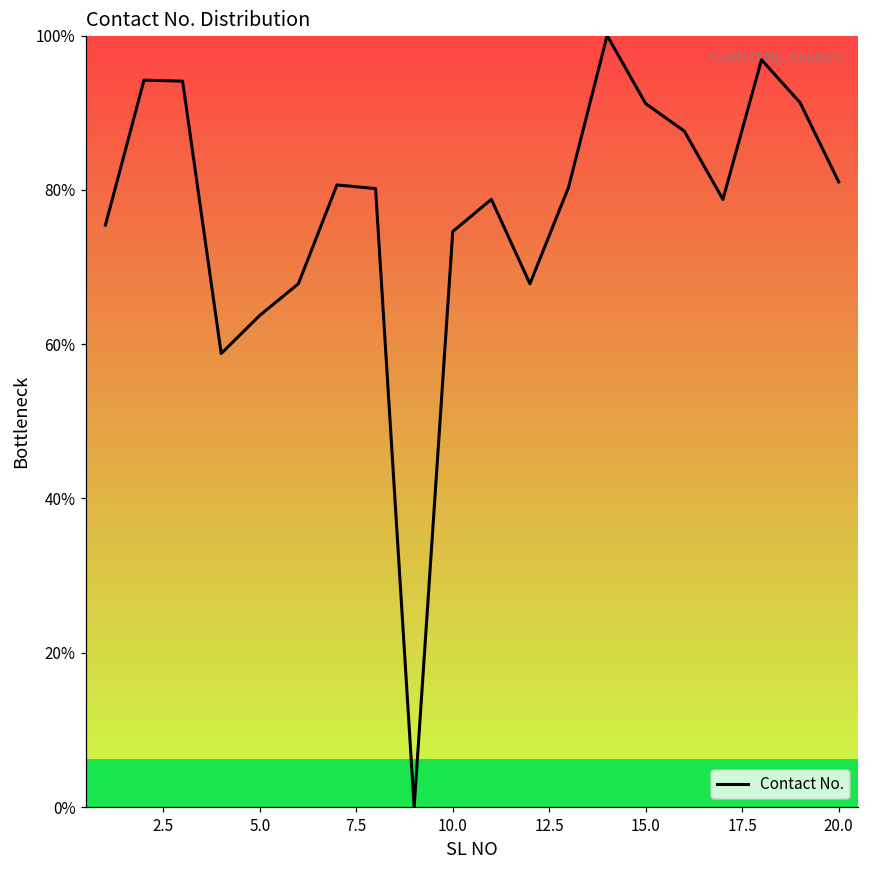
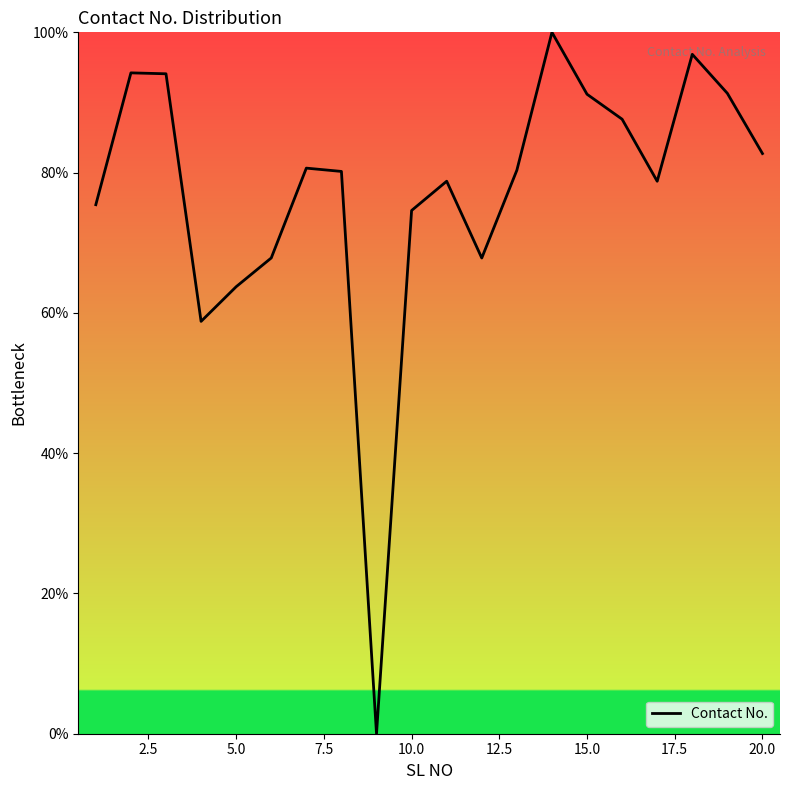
  {
    "5.0": "64%",
    "10.0": "75%",
    "15.0": "91%",
-   "20.0": "81%"
+   "20.0": "83%"
  }
